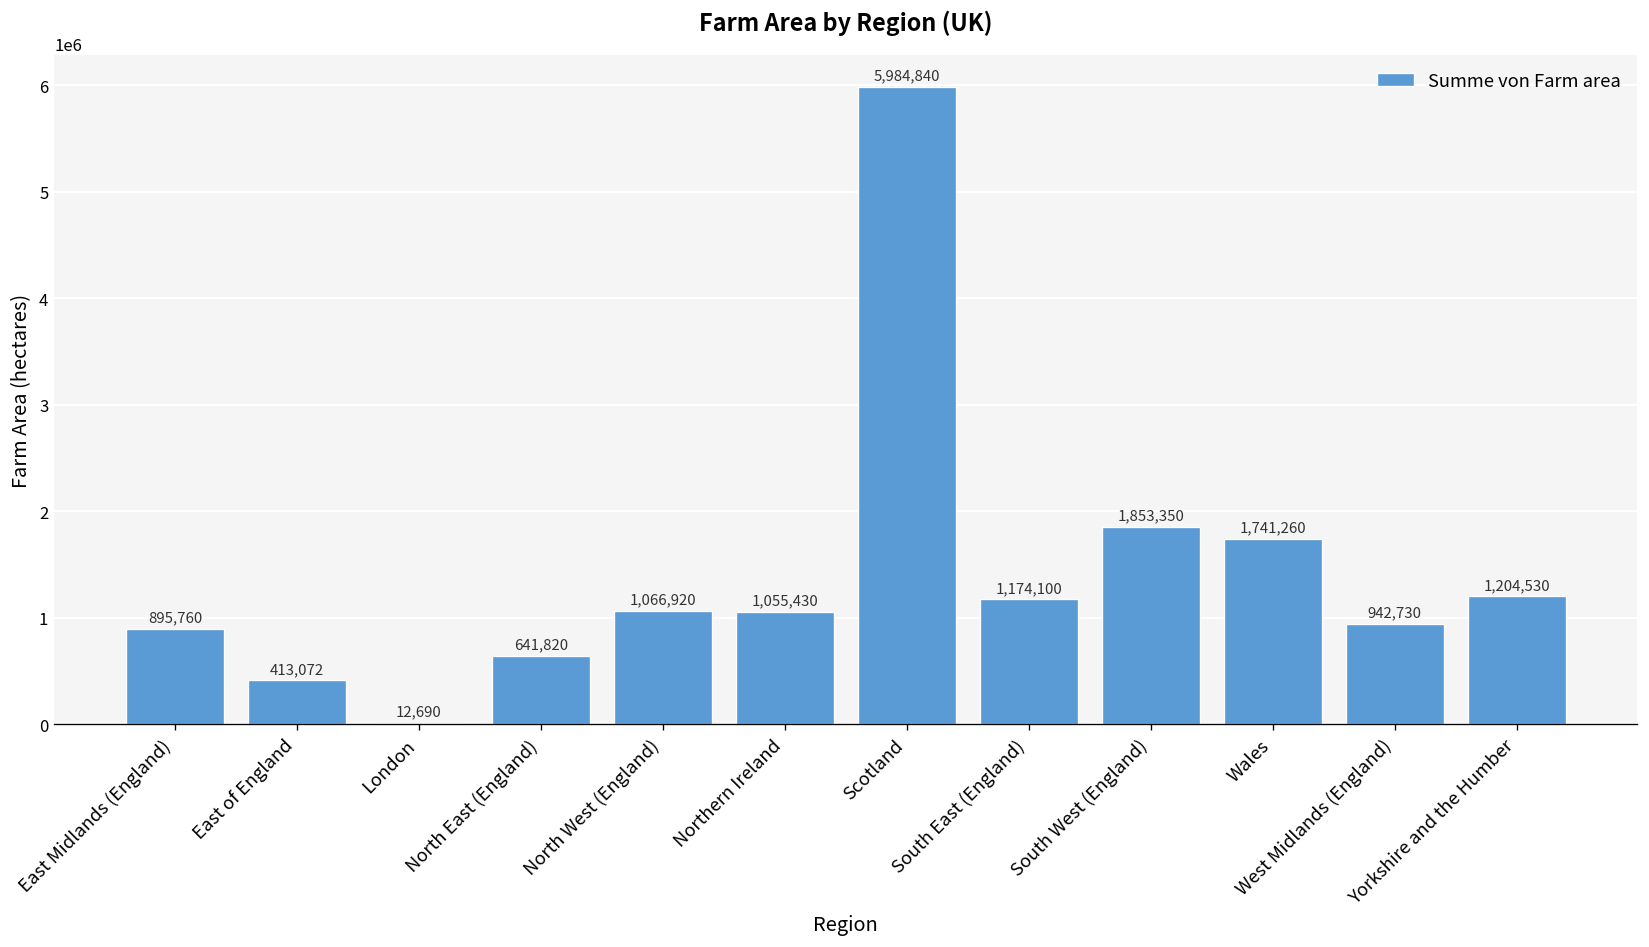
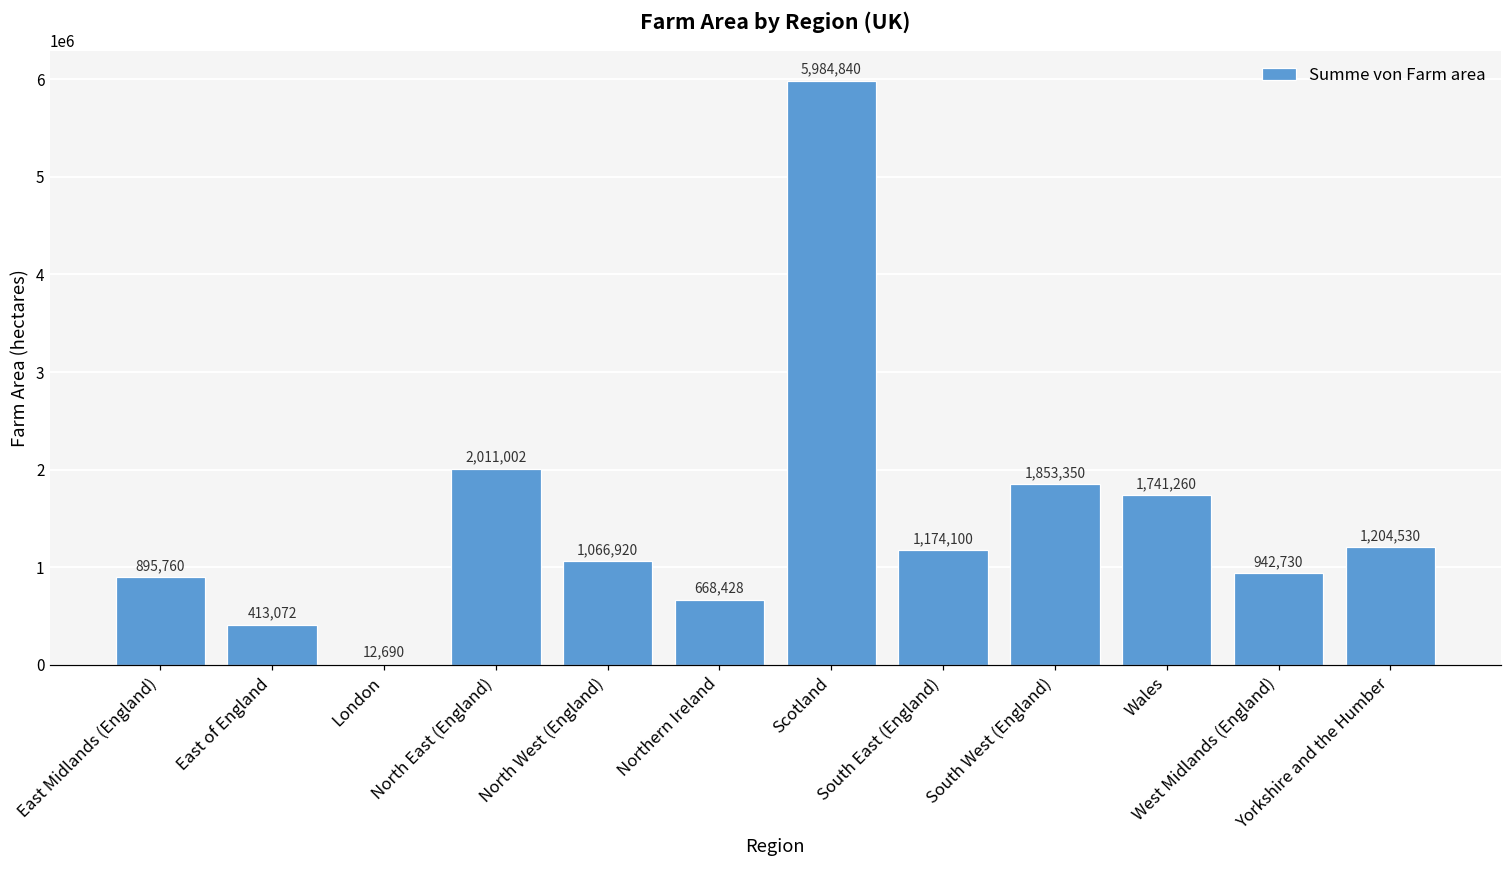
  {
    "East Midlands (England)": "895,760",
    "East of England": "413,072",
    "London": "12,690",
-   "North East (England)": "641,820",
+   "North East (England)": "2,011,002",
    "North West (England)": "1,066,920",
-   "Northern Ireland": "1,055,430",
+   "Northern Ireland": "668,428",
    "Scotland": "5,984,840",
    "South East (England)": "1,174,100",
    "South West (England)": "1,853,350",
    "Wales": "1,741,260",
    "West Midlands (England)": "942,730",
    "Yorkshire and the Humber": "1,204,530"
  }
